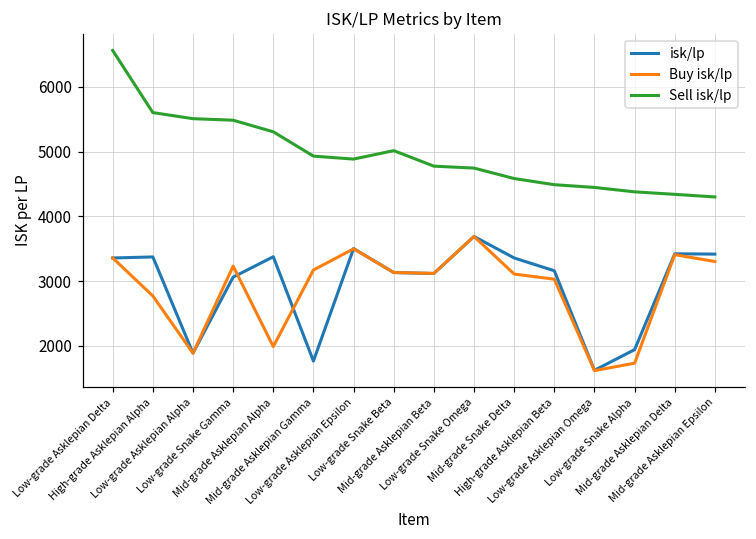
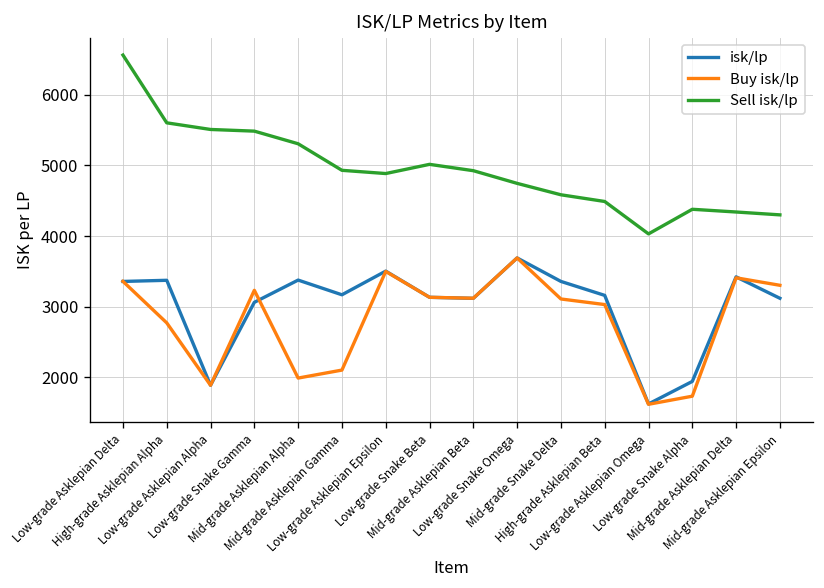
  {
    "isk/lp": {
      "High-grade Asklepian Alpha": 3400,
      "Low-grade Snake Gamma": 3100,
      "Mid-grade Asklepian Alpha": 3400,
-     "Mid-grade Asklepian Gamma": 1800,
+     "Mid-grade Asklepian Gamma": 3200,
      "Mid-grade Snake Delta": 3400,
      "High-grade Asklepian Beta": 3200,
      "Low-grade Snake Alpha": 1900,
-     "Mid-grade Asklepian Epsilon": 3400
+     "Mid-grade Asklepian Epsilon": 3100
    },
    "Buy isk/lp": {
      "High-grade Asklepian Alpha": 2800,
      "Low-grade Snake Gamma": 3200,
      "Mid-grade Asklepian Alpha": 2000,
-     "Mid-grade Asklepian Gamma": 3200,
+     "Mid-grade Asklepian Gamma": 2100,
      "Mid-grade Snake Delta": 3100,
      "High-grade Asklepian Beta": 3000,
      "Low-grade Snake Alpha": 1700,
      "Mid-grade Asklepian Epsilon": 3300
    },
    "Sell isk/lp": {
      "Low-grade Asklepian Delta": 6600,
      "High-grade Asklepian Alpha": 5600,
      "Low-grade Asklepian Alpha": 5500,
      "Low-grade Snake Gamma": 5500,
      "Mid-grade Asklepian Alpha": 5300,
      "Mid-grade Asklepian Gamma": 4900,
      "Low-grade Asklepian Epsilon": 4900,
      "Low-grade Snake Beta": 5000,
-     "Mid-grade Asklepian Beta": 4800,
+     "Mid-grade Asklepian Beta": 4900,
      "Low-grade Snake Omega": 4700,
      "Mid-grade Snake Delta": 4600,
      "High-grade Asklepian Beta": 4500,
-     "Low-grade Asklepian Omega": 4400,
+     "Low-grade Asklepian Omega": 4000,
      "Low-grade Snake Alpha": 4400,
      "Mid-grade Asklepian Delta": 4300,
      "Mid-grade Asklepian Epsilon": 4300
    }
  }
